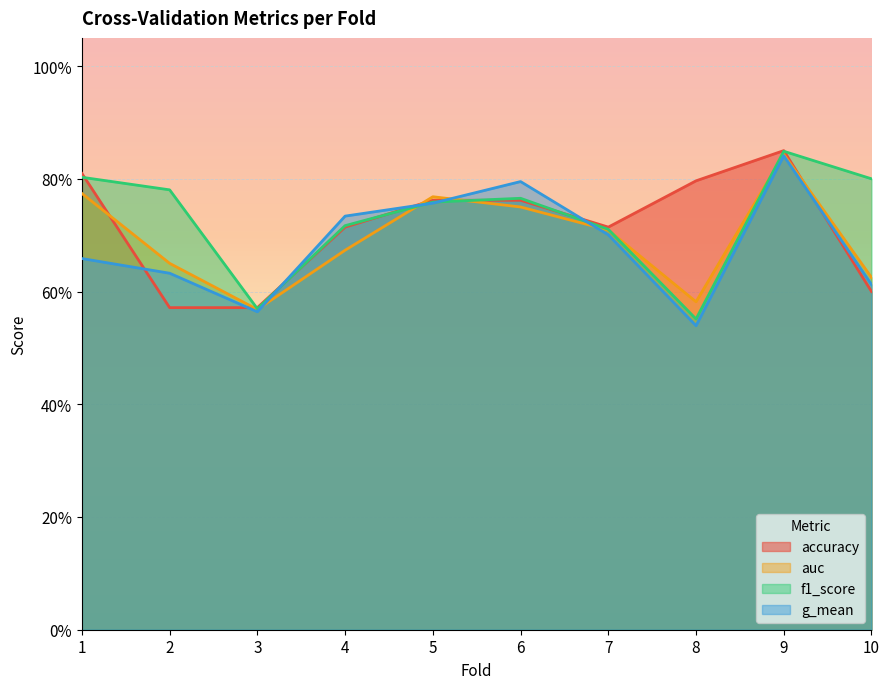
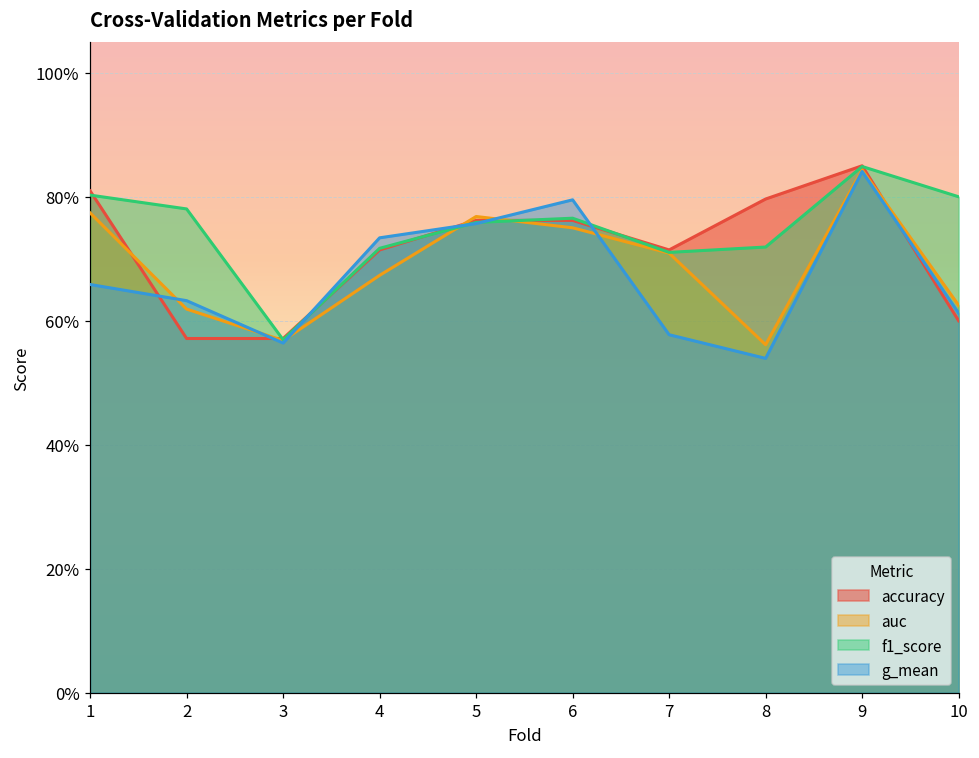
  {
    "accuracy": {
      "1": "81%",
      "2": "57%",
      "8": "80%",
      "10": "60%"
    },
    "auc": {
      "1": "77%",
-     "2": "65%",
+     "2": "62%",
      "4": "67%",
      "5": "77%",
      "6": "75%",
-     "8": "58%",
+     "8": "56%",
      "10": "63%"
    },
    "f1_score": {
      "1": "80%",
      "2": "78%",
-     "8": "55%",
+     "8": "72%",
      "10": "80%"
    },
    "g_mean": {
      "1": "66%",
      "2": "63%",
      "4": "73%",
      "6": "80%",
-     "7": "70%",
+     "7": "58%",
      "8": "54%",
      "10": "61%"
    }
  }
